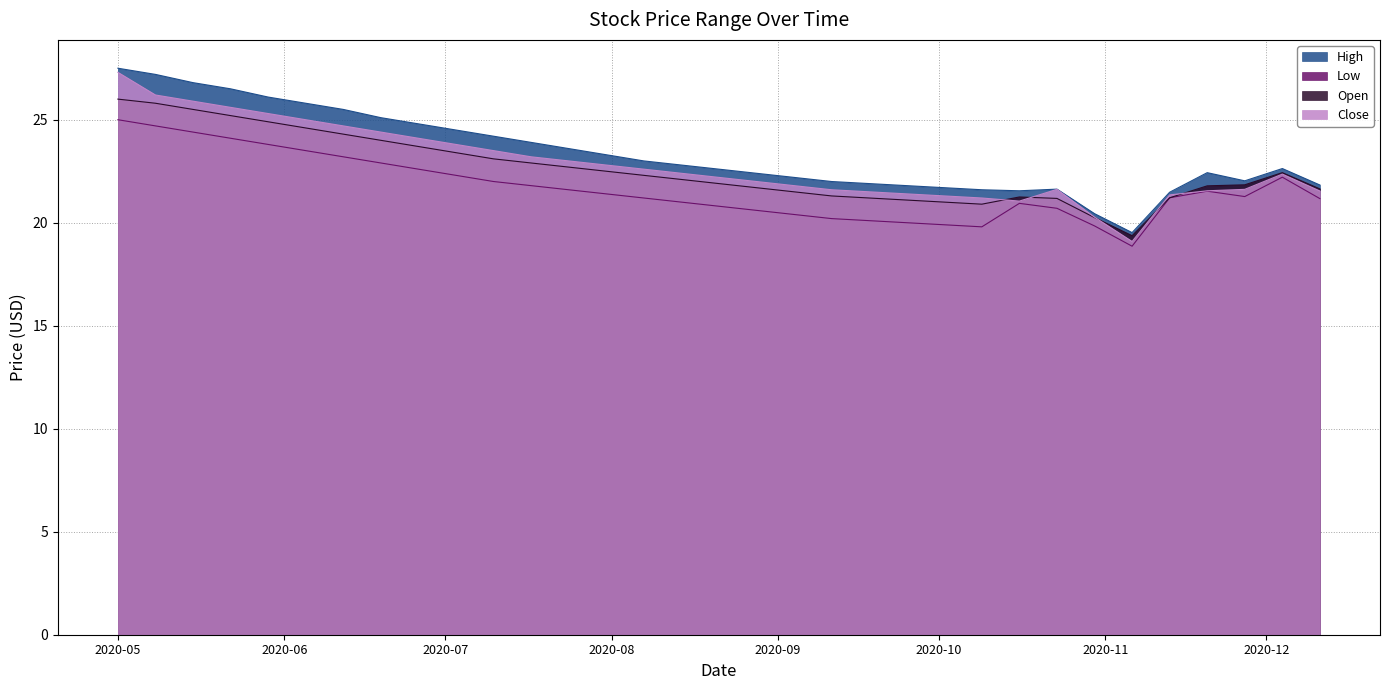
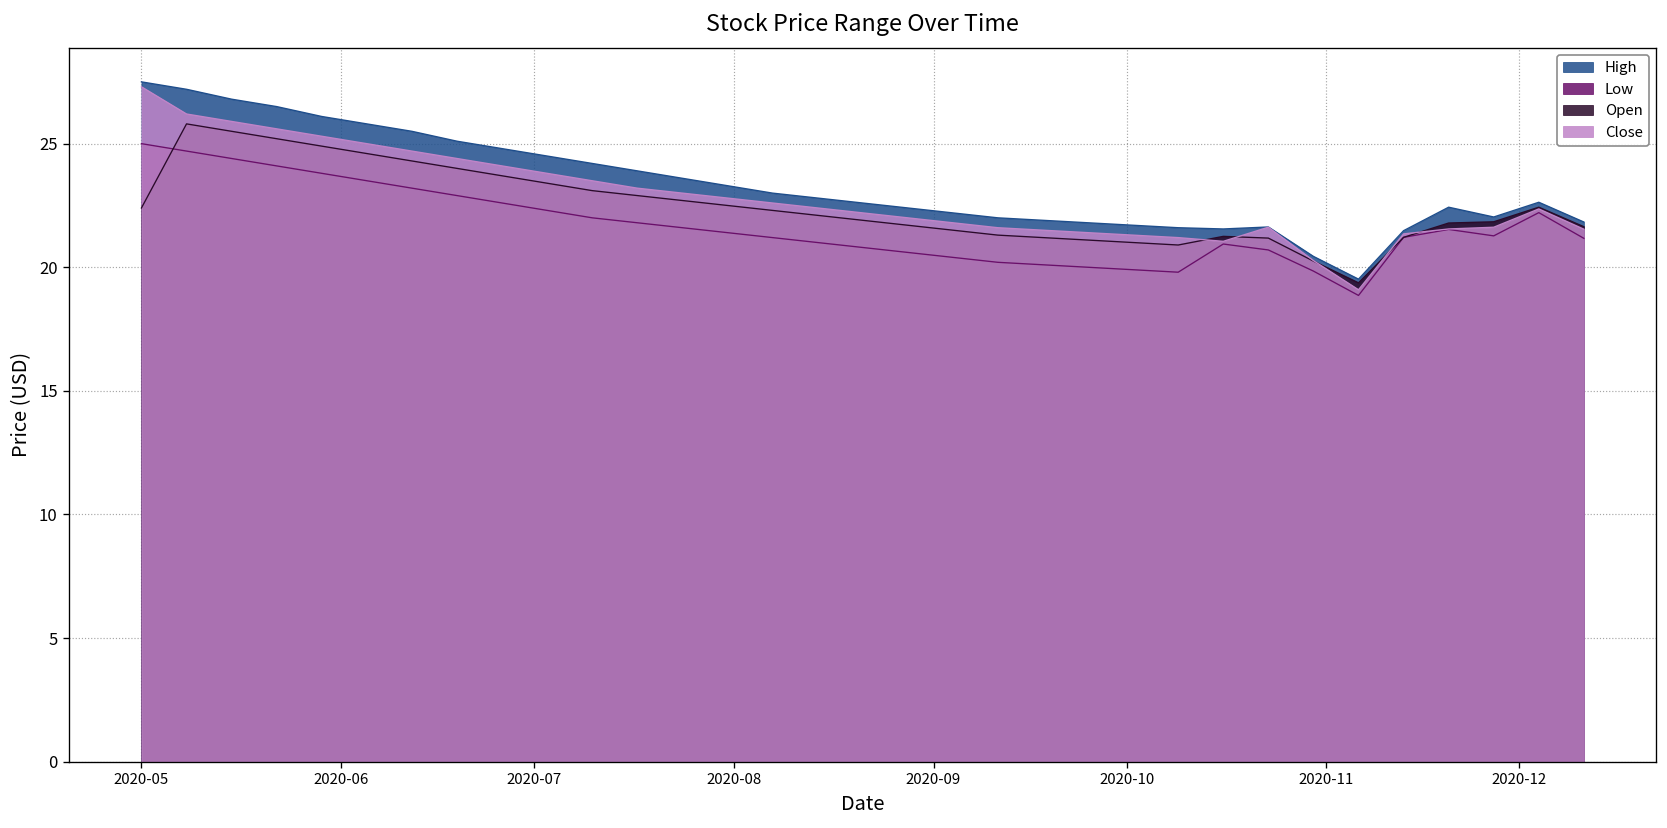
  {
    "High": {
      "2020-05": 27.5
    },
    "Low": {
      "2020-05": 25.0
    },
    "Open": {
-     "2020-05": 26.0
+     "2020-05": 22.4
    },
    "Close": {
      "2020-05": 27.3
    }
  }
